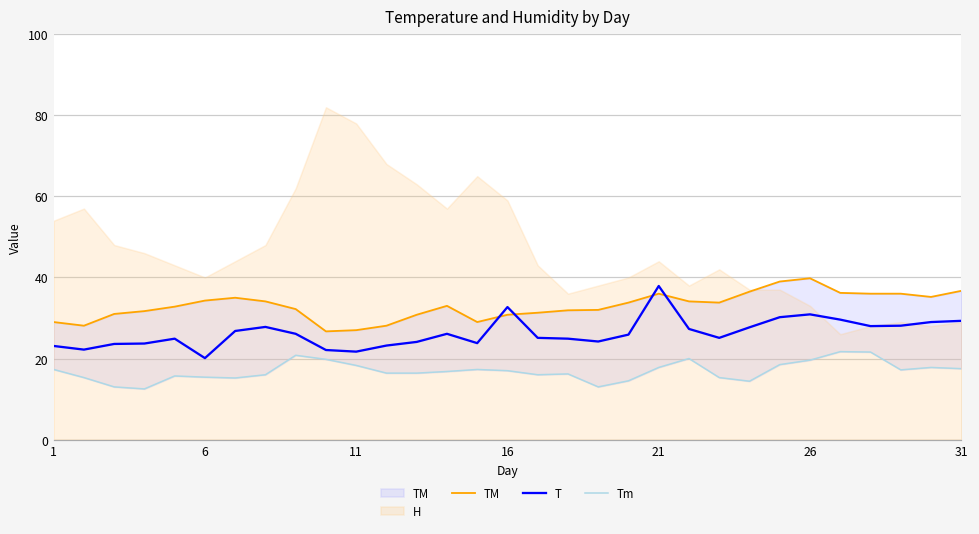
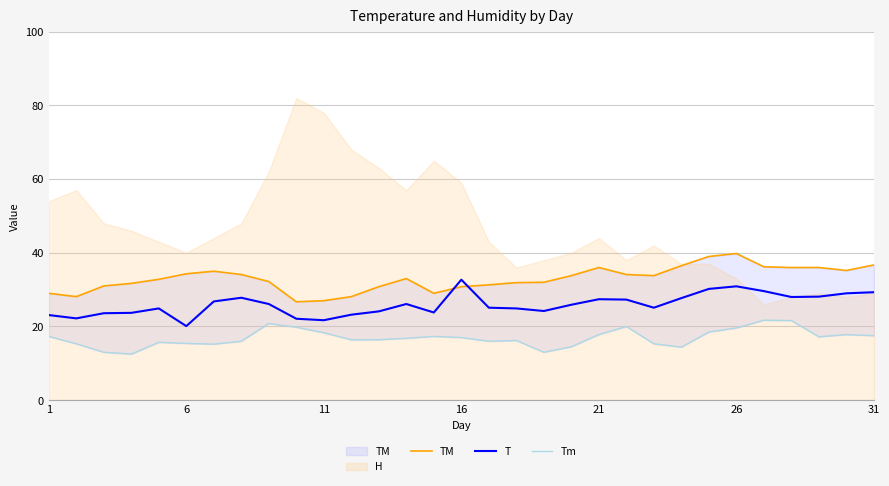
  {
    "T": {
      "1": 23,
      "6": 20,
      "11": 22,
      "16": 33,
-     "21": 38,
+     "21": 27,
      "26": 31
    }
  }
